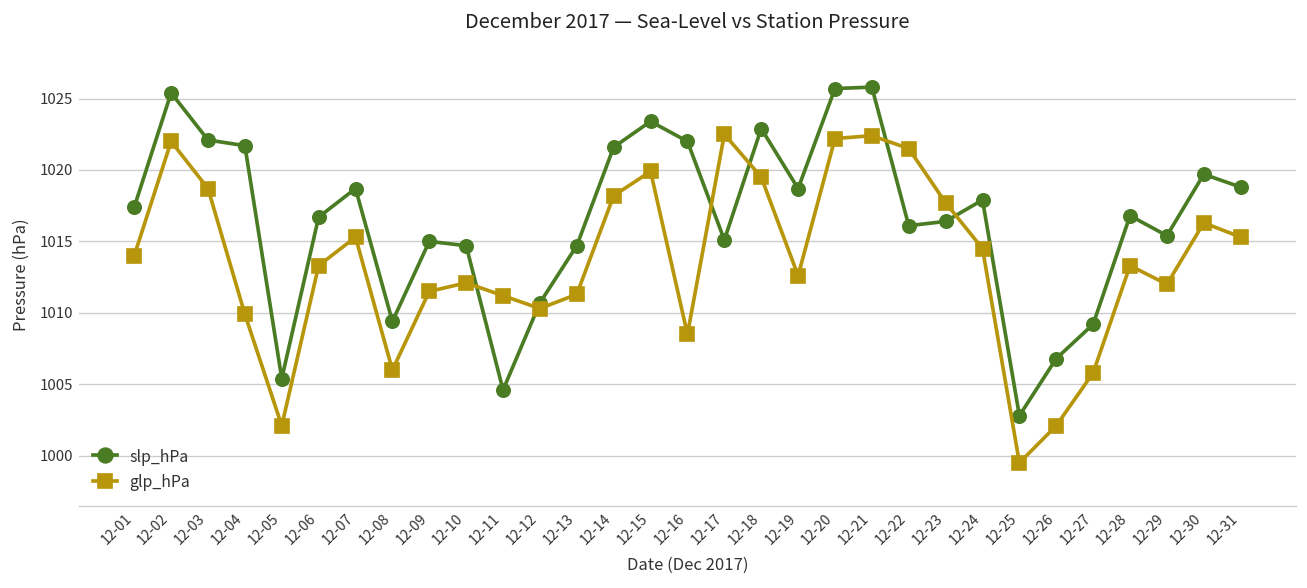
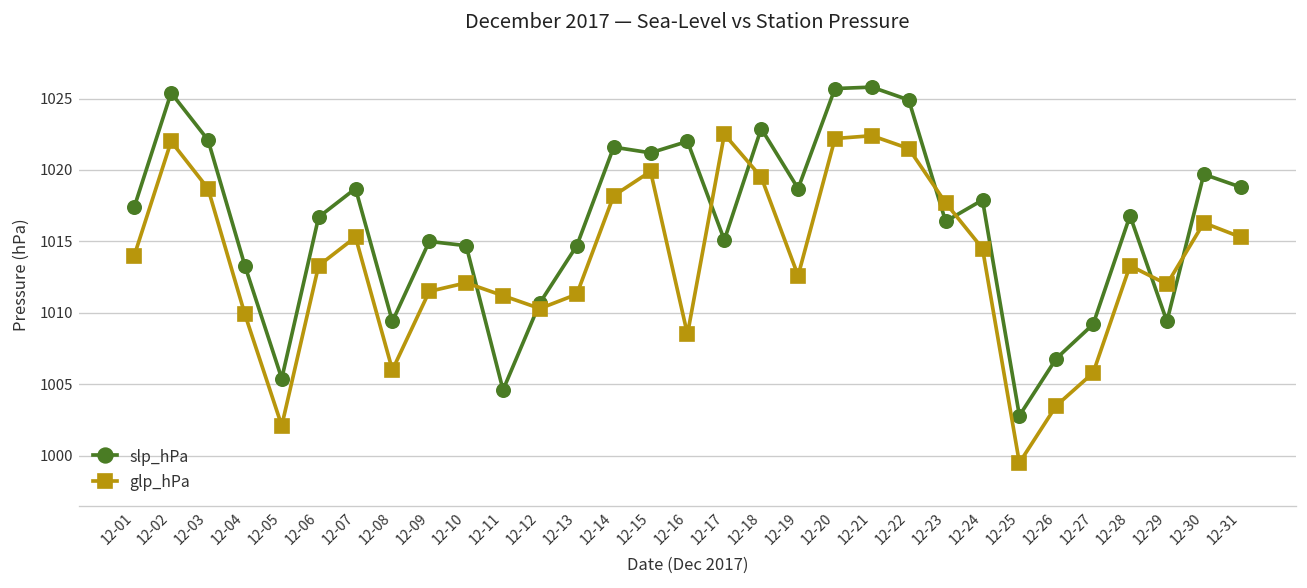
  {
    "slp_hPa": {
      "12-01": 1017.4,
      "12-02": 1025.4,
      "12-03": 1022.1,
-     "12-04": 1021.7,
+     "12-04": 1013.3,
      "12-05": 1005.4,
      "12-06": 1016.7,
      "12-07": 1018.7,
      "12-08": 1009.4,
      "12-09": 1015.0,
      "12-10": 1014.7,
      "12-11": 1004.6,
      "12-12": 1010.7,
      "12-13": 1014.7,
      "12-14": 1021.6,
-     "12-15": 1023.4,
+     "12-15": 1021.2,
      "12-16": 1022.0,
      "12-17": 1015.1,
      "12-18": 1022.9,
      "12-19": 1018.7,
      "12-20": 1025.7,
      "12-21": 1025.8,
-     "12-22": 1016.1,
+     "12-22": 1024.9,
      "12-23": 1016.4,
      "12-24": 1017.9,
      "12-25": 1002.8,
      "12-26": 1006.8,
      "12-27": 1009.2,
      "12-28": 1016.8,
-     "12-29": 1015.4,
+     "12-29": 1009.4,
      "12-30": 1019.7,
      "12-31": 1018.8
    },
    "glp_hPa": {
      "12-01": 1014.0,
      "12-02": 1022.0,
      "12-03": 1018.7,
      "12-04": 1009.9,
      "12-05": 1002.1,
      "12-06": 1013.3,
      "12-07": 1015.3,
      "12-08": 1006.0,
      "12-09": 1011.5,
      "12-10": 1012.1,
      "12-11": 1011.2,
      "12-12": 1010.3,
      "12-13": 1011.3,
      "12-14": 1018.2,
      "12-15": 1019.9,
      "12-16": 1008.5,
      "12-17": 1022.5,
      "12-18": 1019.5,
      "12-19": 1012.6,
      "12-20": 1022.2,
      "12-21": 1022.4,
      "12-22": 1021.5,
      "12-23": 1017.7,
      "12-24": 1014.5,
      "12-25": 999.5,
-     "12-26": 1002.1,
+     "12-26": 1003.5,
      "12-27": 1005.8,
      "12-28": 1013.3,
      "12-29": 1012.0,
      "12-30": 1016.3,
      "12-31": 1015.3
    }
  }
